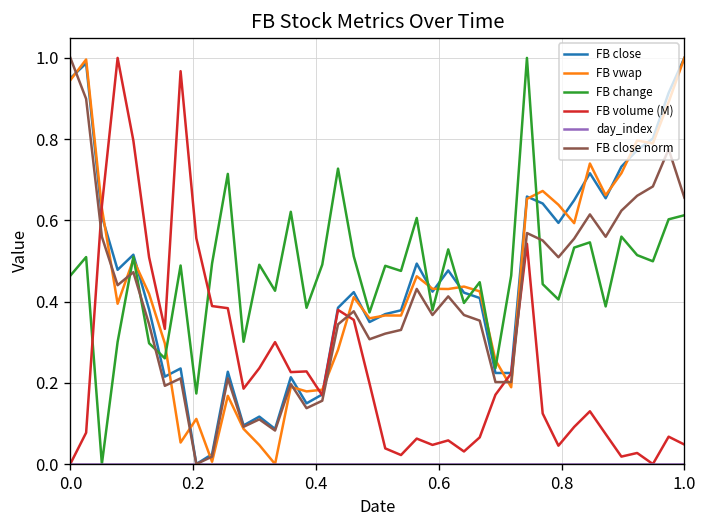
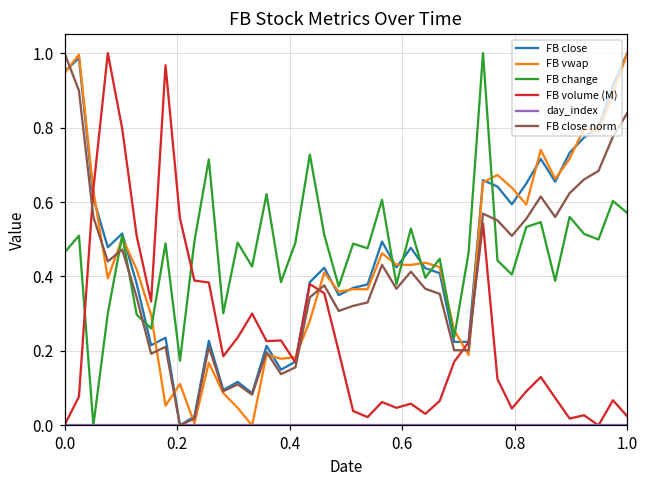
  {
    "FB change": {
      "0.0": 0.46,
-     "1.0": 0.61
+     "1.0": 0.57
    },
    "FB volume (M)": {
-     "1.0": 0.05
+     "1.0": 0.02
    },
    "day_index": {
      "1.0": 0.00
    },
    "FB close norm": {
      "0.0": 1.00,
-     "1.0": 0.66
+     "1.0": 0.84
    }
  }
